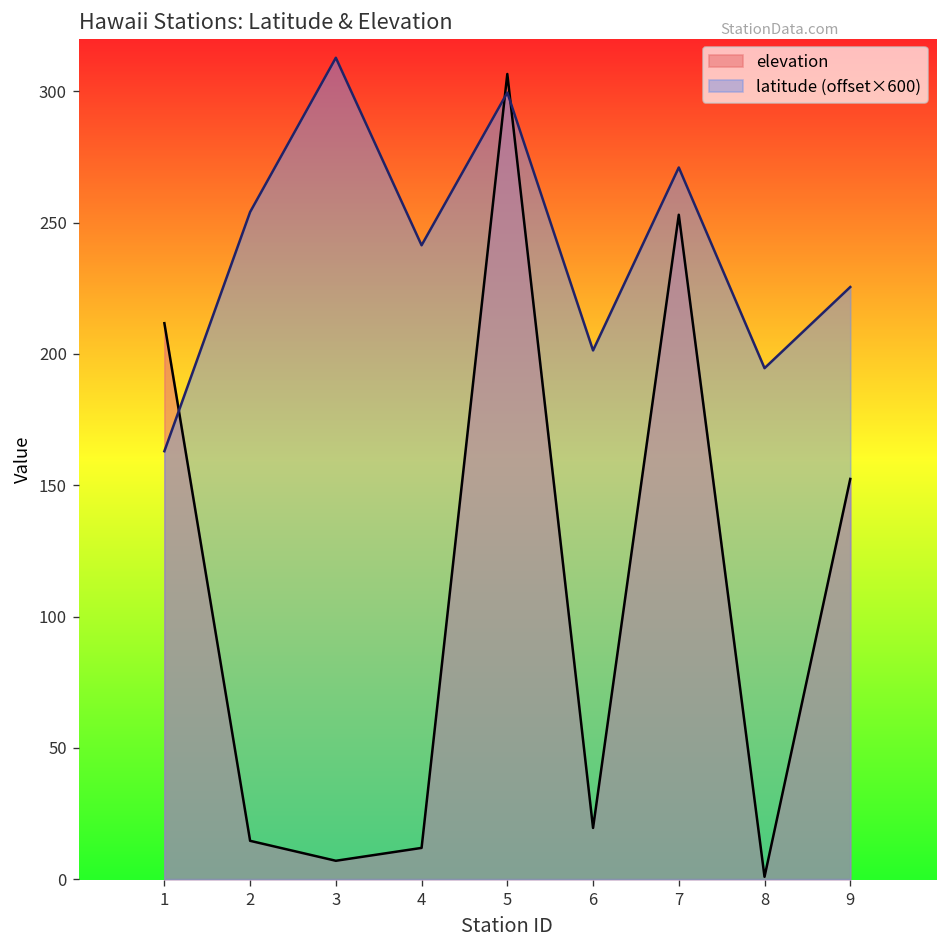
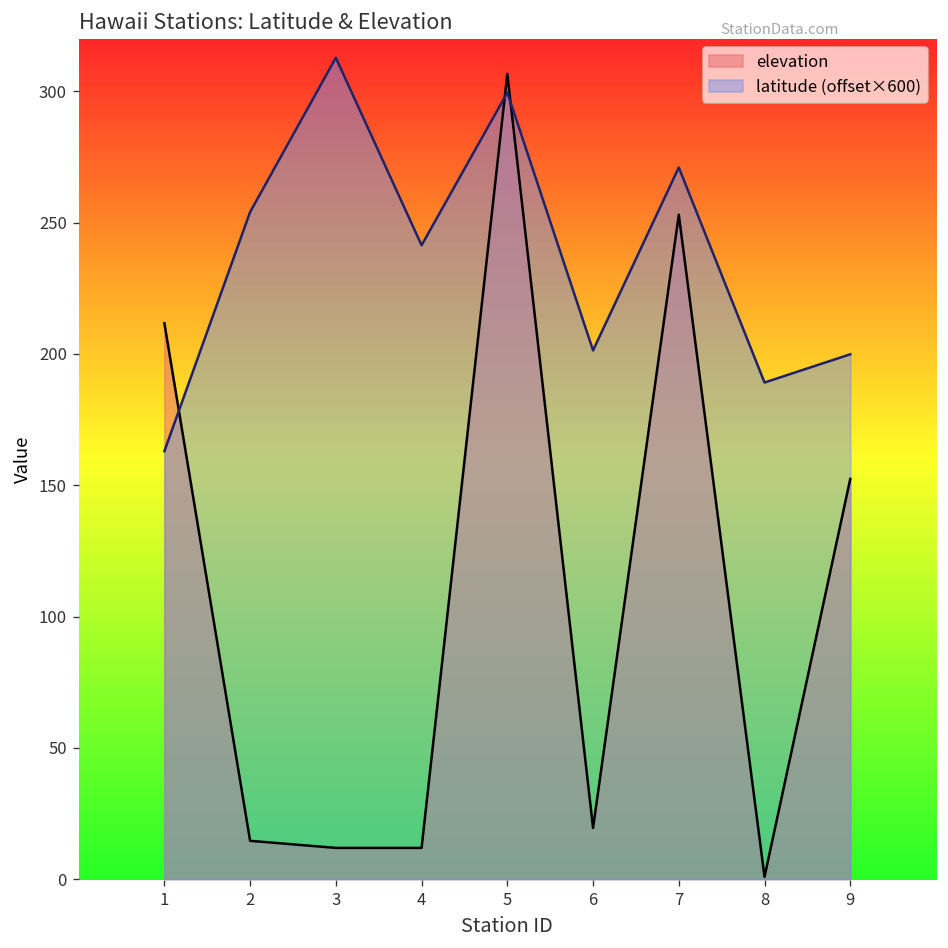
  {
    "elevation": {
      "1": 212,
      "2": 15,
-     "3": 7,
+     "3": 12,
      "4": 12,
      "5": 307,
      "6": 20,
      "7": 253,
      "8": 1,
      "9": 152
    },
    "latitude (offset×600)": {
      "1": 163,
      "2": 254,
      "3": 313,
      "4": 241,
      "5": 300,
      "6": 201,
      "7": 271,
-     "8": 195,
-     "9": 225
+     "8": 189,
+     "9": 200
    }
  }
